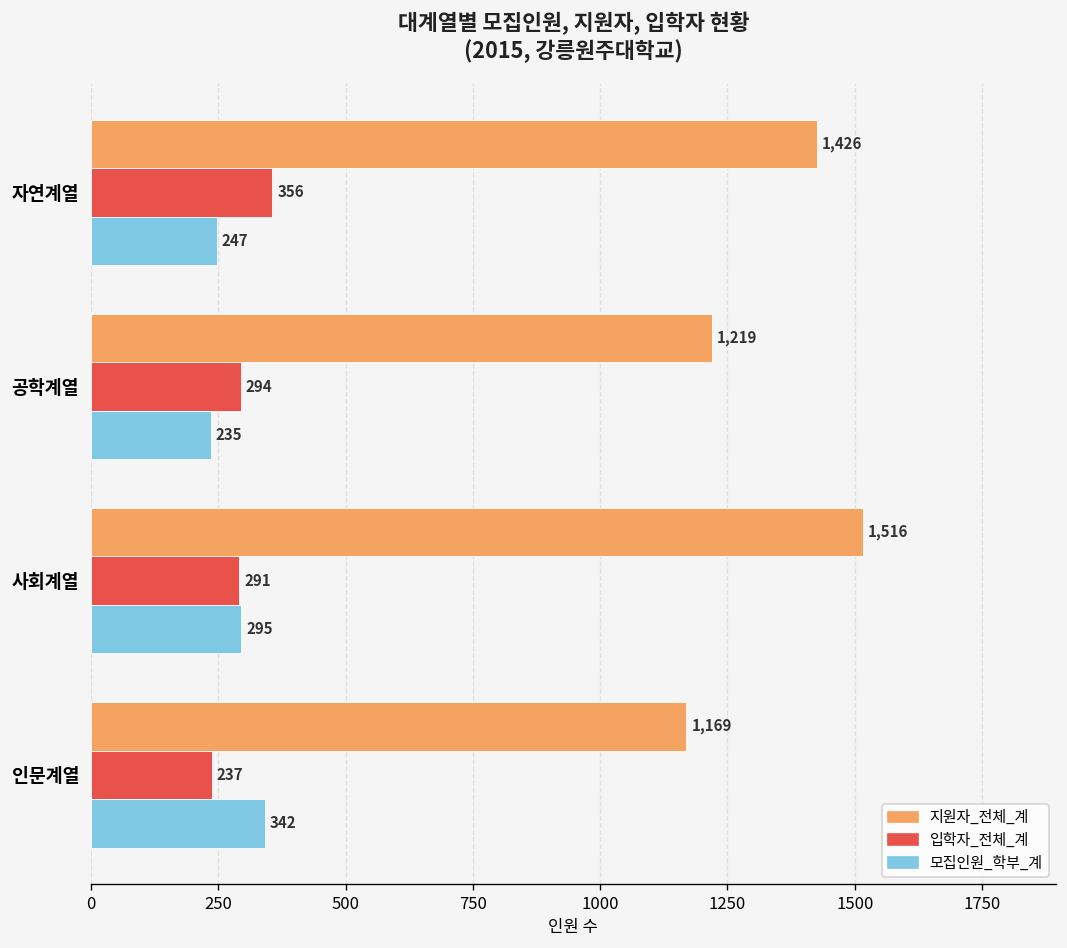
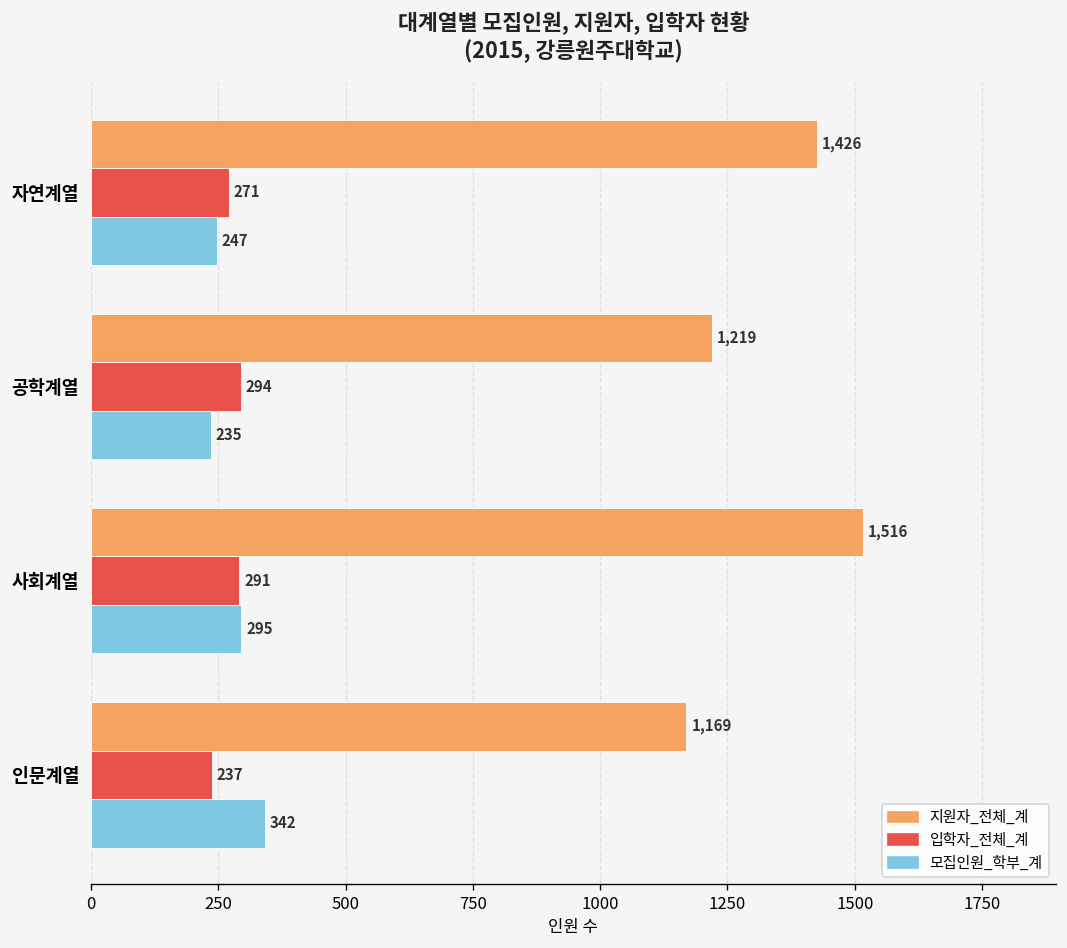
  {
    "지원자_전체_계": {
      "자연계열": "1,426",
      "공학계열": "1,219",
      "사회계열": "1,516",
      "인문계열": "1,169"
    },
    "입학자_전체_계": {
-     "자연계열": "356",
+     "자연계열": "271",
      "공학계열": "294",
      "사회계열": "291",
      "인문계열": "237"
    },
    "모집인원_학부_계": {
      "자연계열": "247",
      "공학계열": "235",
      "사회계열": "295",
      "인문계열": "342"
    }
  }
